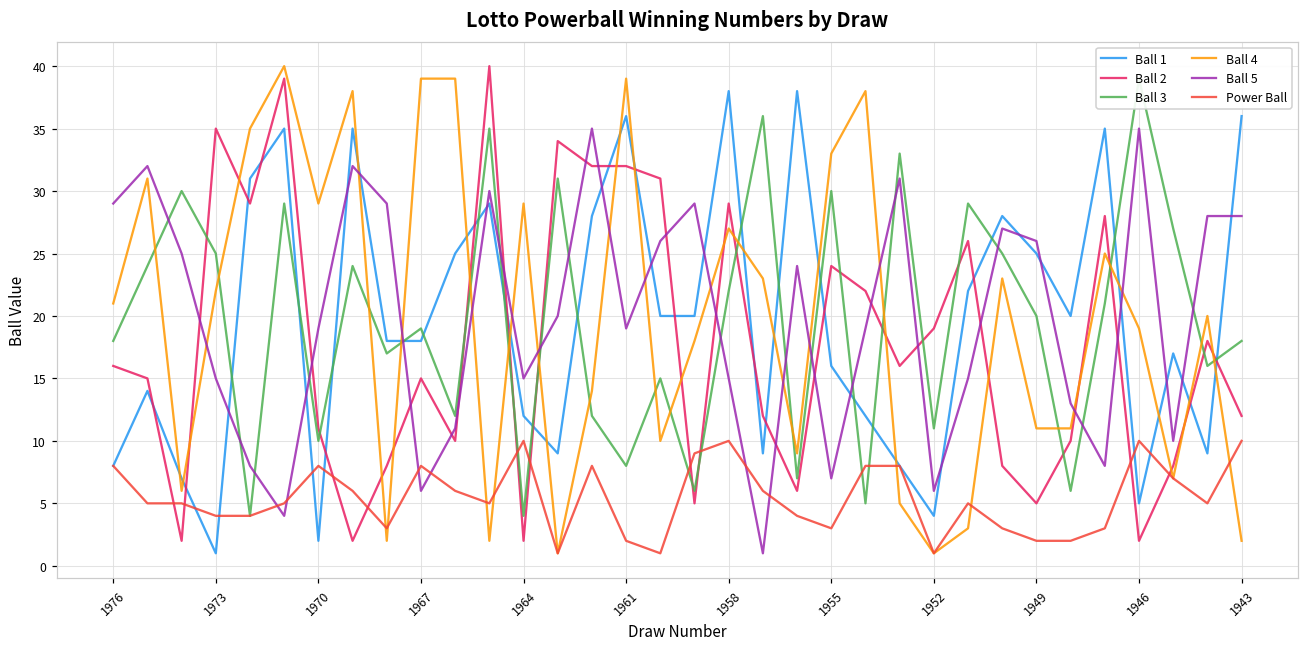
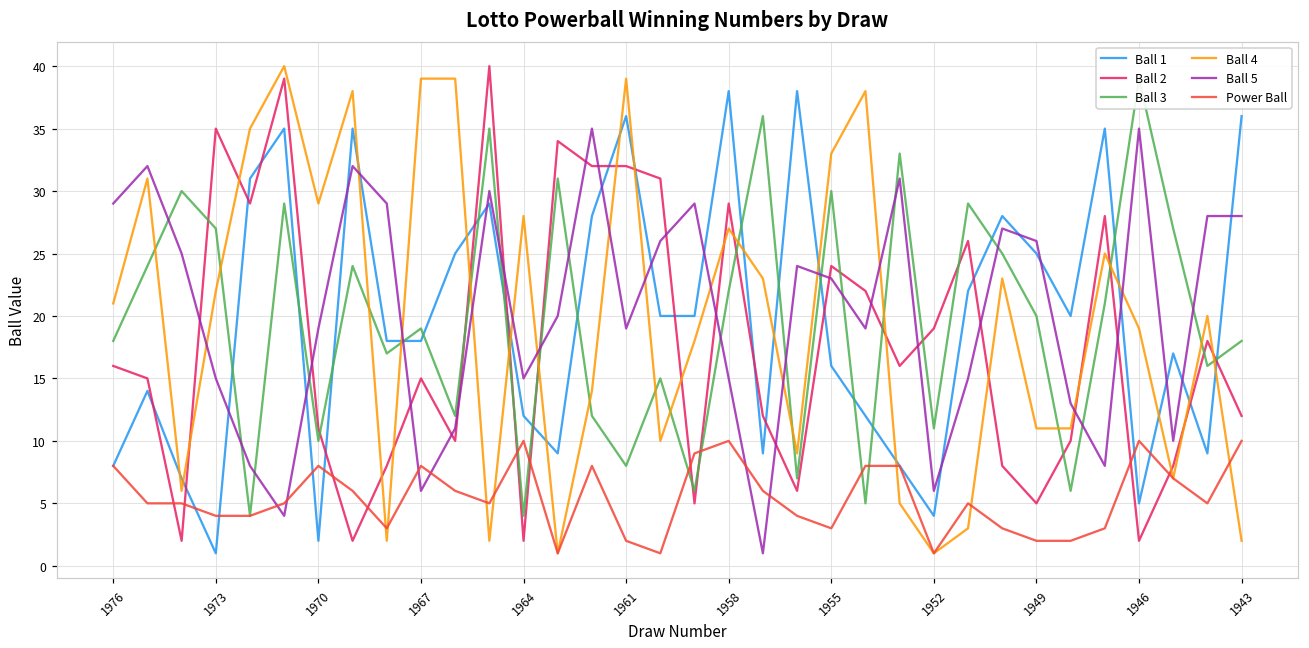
  {
    "Ball 1": {
      "1973": 1,
      "1970": 2,
      "1967": 18,
      "1964": 12,
      "1961": 36,
      "1958": 38,
      "1955": 16,
      "1952": 4,
      "1949": 25,
      "1946": 5,
      "1943": 36
    },
    "Ball 3": {
      "1976": 18,
-     "1973": 25,
+     "1973": 27,
      "1970": 10,
      "1967": 19,
      "1964": 4,
      "1961": 8,
      "1958": 22,
      "1955": 30,
      "1952": 11,
      "1949": 20,
      "1943": 18
    },
    "Ball 4": {
      "1976": 21,
      "1973": 22,
      "1970": 29,
      "1967": 39,
-     "1964": 29,
+     "1964": 28,
      "1961": 39,
      "1958": 27,
      "1955": 33,
      "1949": 11,
      "1946": 19,
      "1943": 2
    },
    "Ball 5": {
      "1976": 29,
      "1973": 15,
      "1970": 19,
      "1967": 6,
      "1964": 15,
      "1961": 19,
      "1958": 15,
-     "1955": 7,
+     "1955": 23,
      "1952": 6,
      "1949": 26,
      "1946": 35,
      "1943": 28
    }
  }
